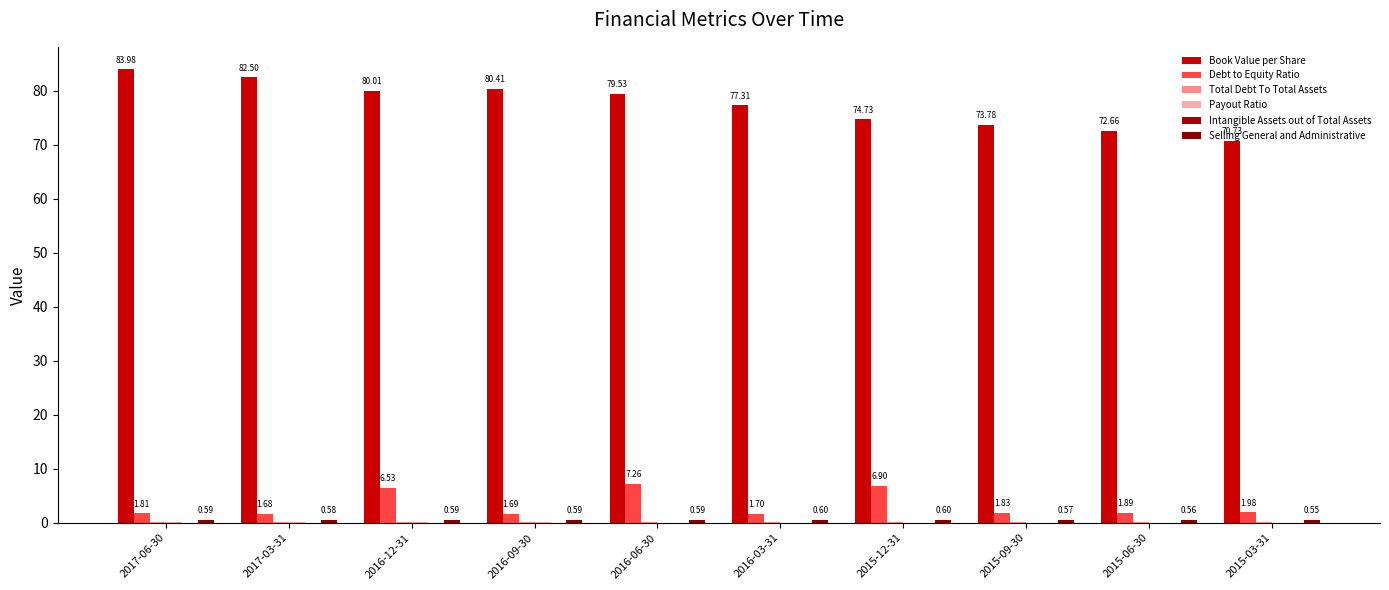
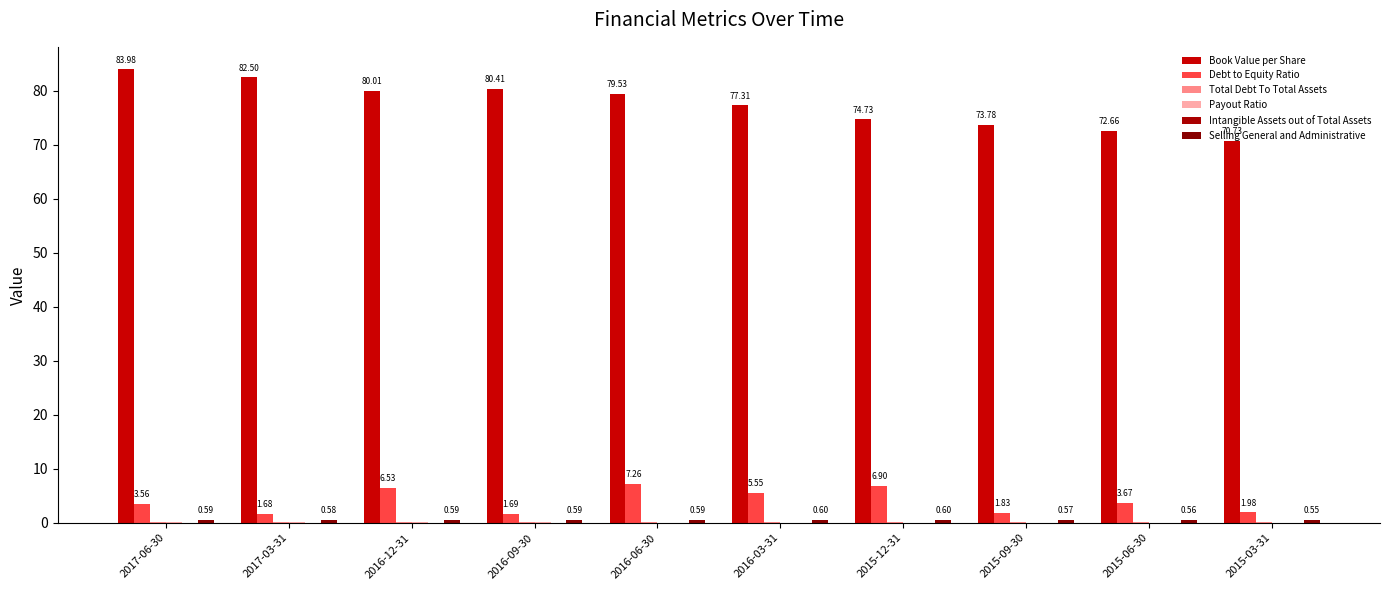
  {
    "Debt to Equity Ratio": {
-     "2017-06-30": 1.81,
+     "2017-06-30": 3.56,
      "2017-03-31": 1.68,
      "2016-12-31": 6.53,
      "2016-09-30": 1.69,
      "2016-06-30": 7.26,
-     "2016-03-31": 1.70,
+     "2016-03-31": 5.55,
      "2015-12-31": 6.90,
      "2015-09-30": 1.83,
-     "2015-06-30": 1.89,
+     "2015-06-30": 3.67,
      "2015-03-31": 1.98
    }
  }
